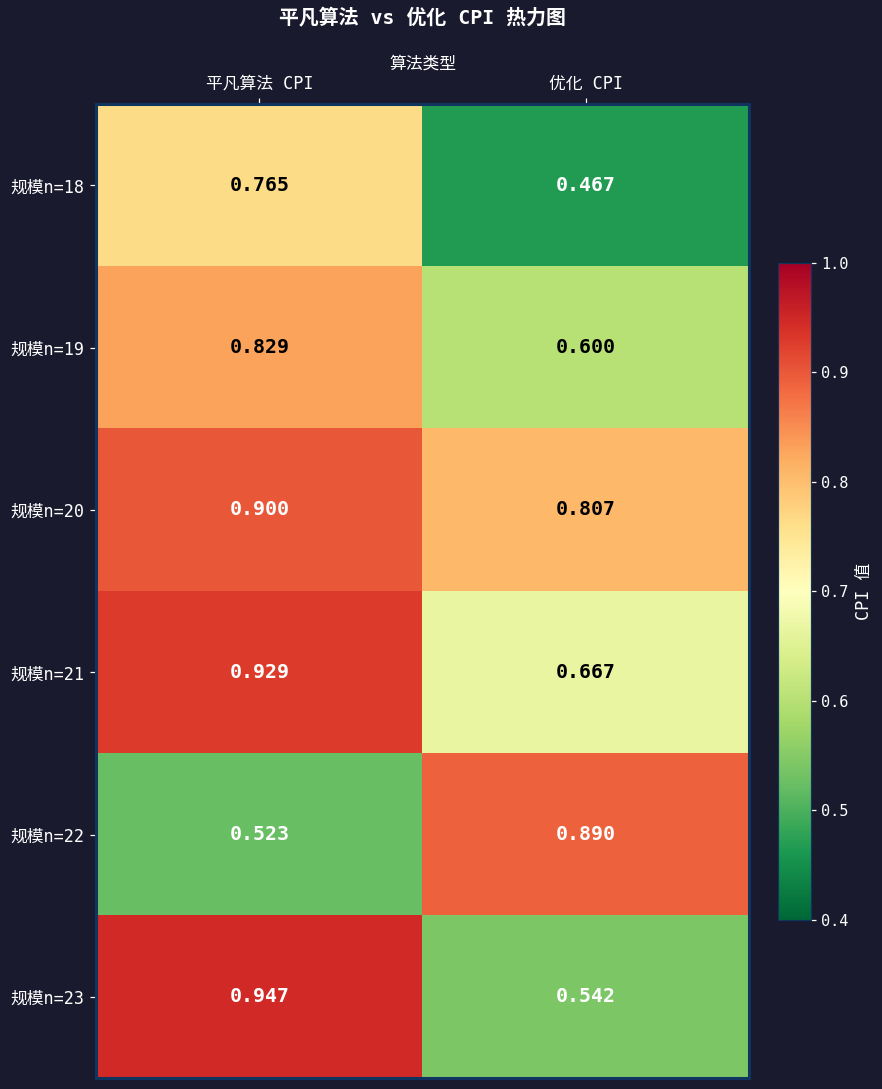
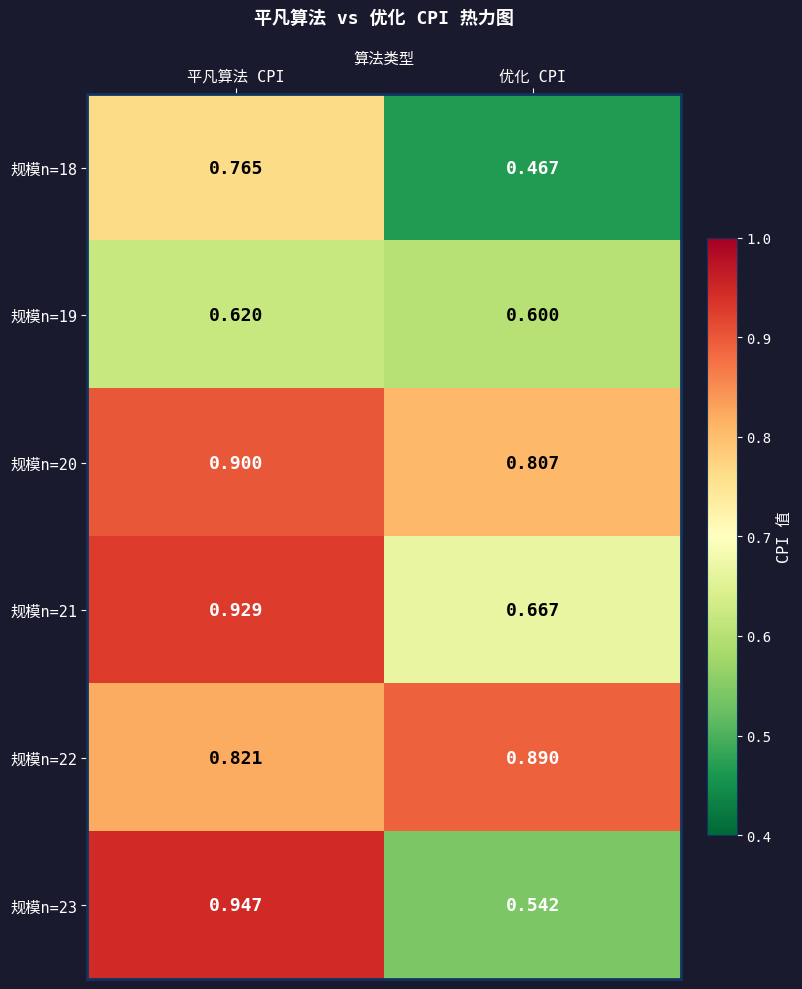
  {
    "规模n=18": {
      "平凡算法 CPI": 0.765,
      "优化 CPI": 0.467
    },
    "规模n=19": {
-     "平凡算法 CPI": 0.829,
+     "平凡算法 CPI": 0.620,
      "优化 CPI": 0.600
    },
    "规模n=20": {
      "平凡算法 CPI": 0.900,
      "优化 CPI": 0.807
    },
    "规模n=21": {
      "平凡算法 CPI": 0.929,
      "优化 CPI": 0.667
    },
    "规模n=22": {
-     "平凡算法 CPI": 0.523,
+     "平凡算法 CPI": 0.821,
      "优化 CPI": 0.890
    },
    "规模n=23": {
      "平凡算法 CPI": 0.947,
      "优化 CPI": 0.542
    }
  }
